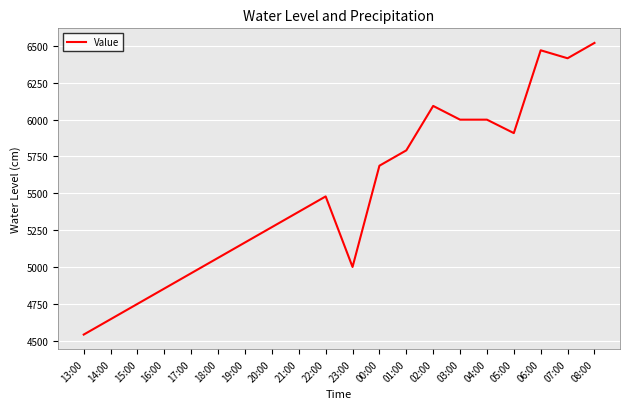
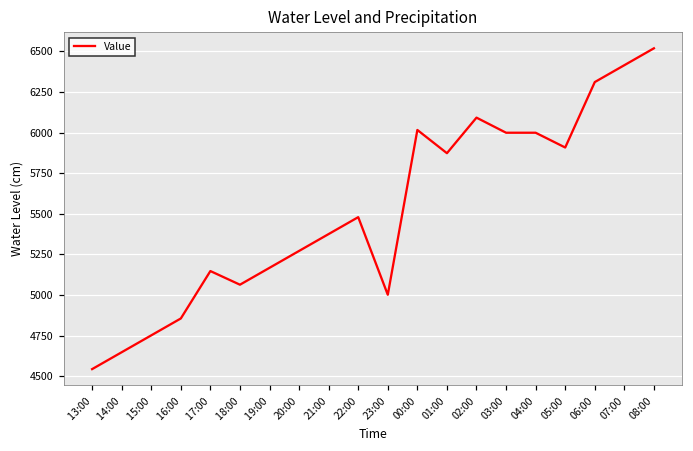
  {
    "13:00": 4540,
    "14:00": 4650,
    "15:00": 4750,
    "16:00": 4860,
-   "17:00": 4960,
+   "17:00": 5150,
    "18:00": 5060,
    "19:00": 5170,
    "20:00": 5270,
    "21:00": 5380,
    "22:00": 5480,
    "23:00": 5000,
-   "00:00": 5690,
-   "01:00": 5790,
+   "00:00": 6020,
+   "01:00": 5870,
    "02:00": 6090,
    "03:00": 6000,
    "04:00": 6000,
    "05:00": 5910,
-   "06:00": 6470,
+   "06:00": 6310,
    "07:00": 6420,
    "08:00": 6520
  }
